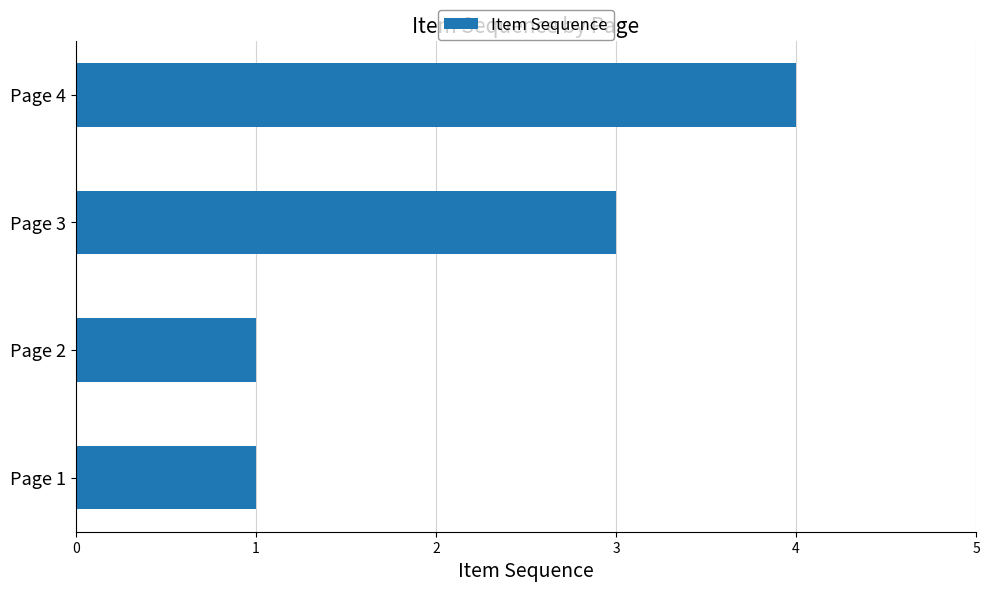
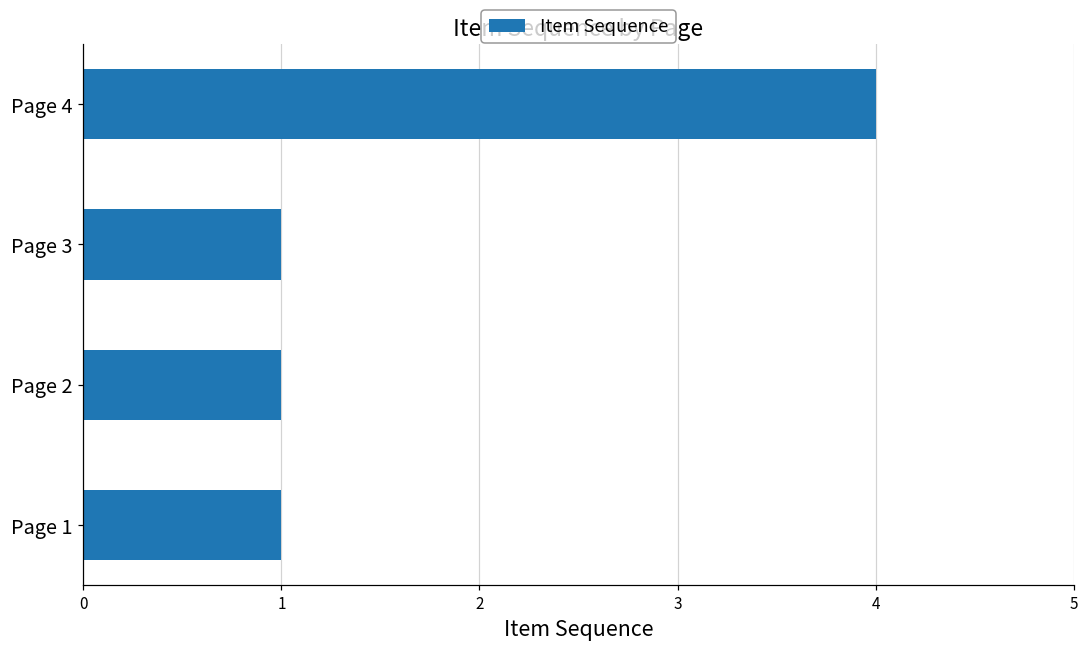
  {
    "Page 4": 4,
-   "Page 3": 3,
+   "Page 3": 1,
    "Page 2": 1,
    "Page 1": 1
  }
